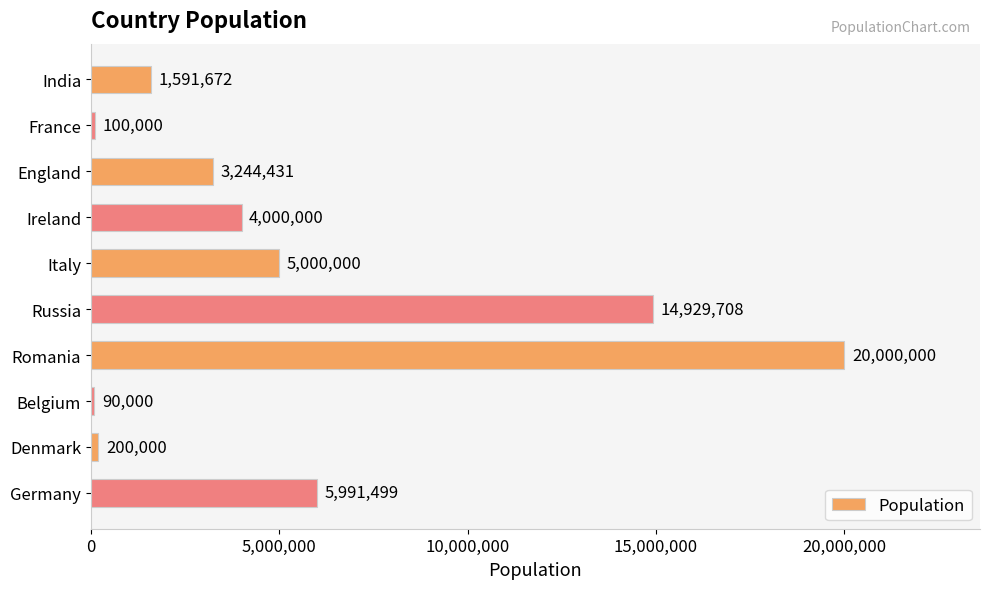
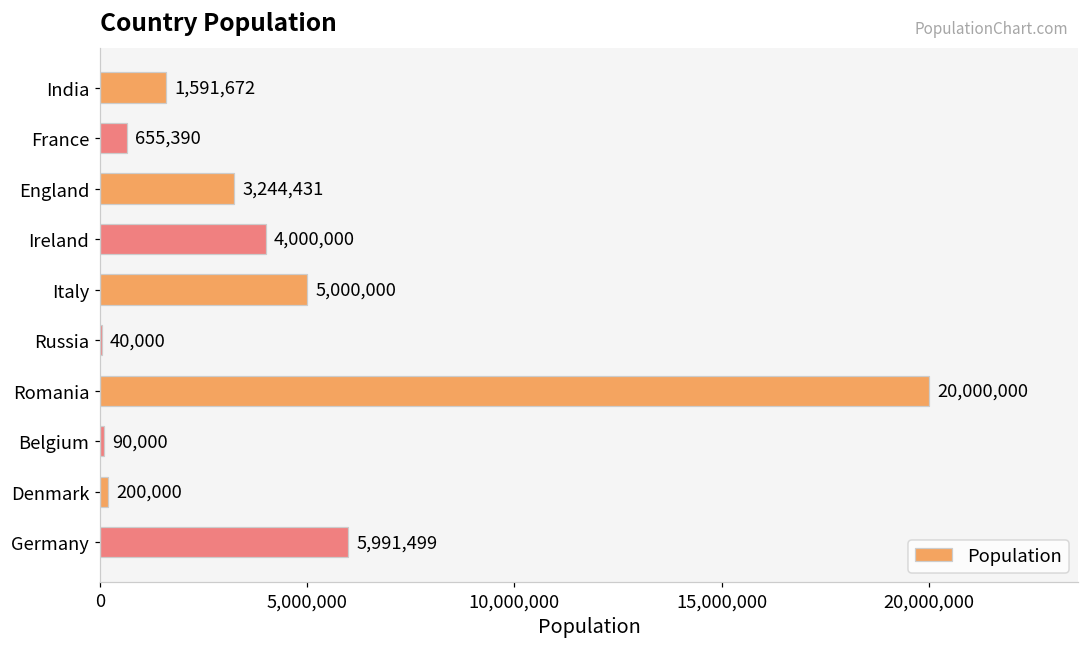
  {
    "India": "1,591,672",
-   "France": "100,000",
+   "France": "655,390",
    "England": "3,244,431",
    "Ireland": "4,000,000",
    "Italy": "5,000,000",
-   "Russia": "14,929,708",
+   "Russia": "40,000",
    "Romania": "20,000,000",
    "Belgium": "90,000",
    "Denmark": "200,000",
    "Germany": "5,991,499"
  }
